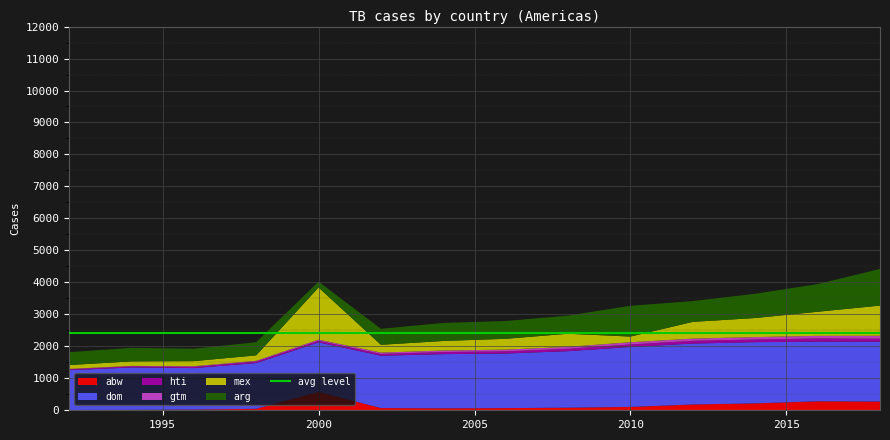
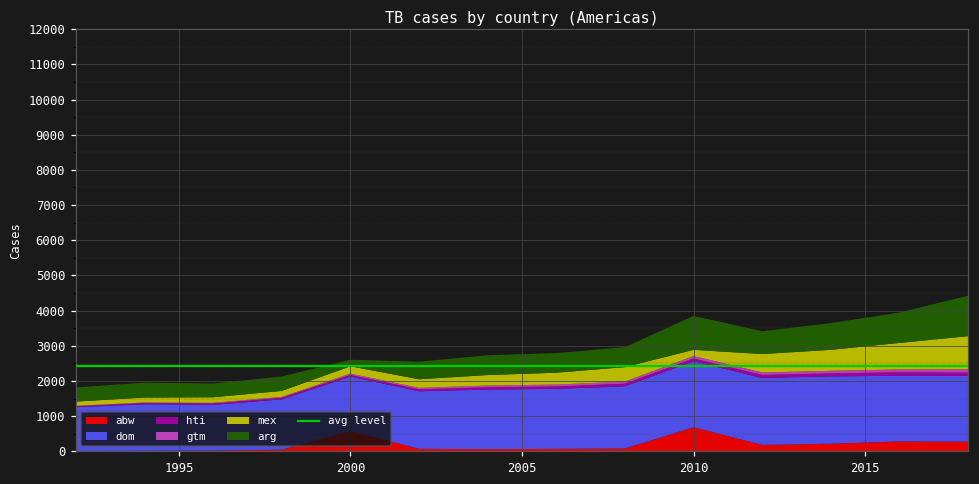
  {
    "abw": {
-     "2010": 100
+     "2010": 700
    },
    "mex": {
-     "2000": 1600,
+     "2000": 200,
      "2010": 200
    },
    "arg": {
      "2000": 200,
      "2010": 1000
    }
  }
